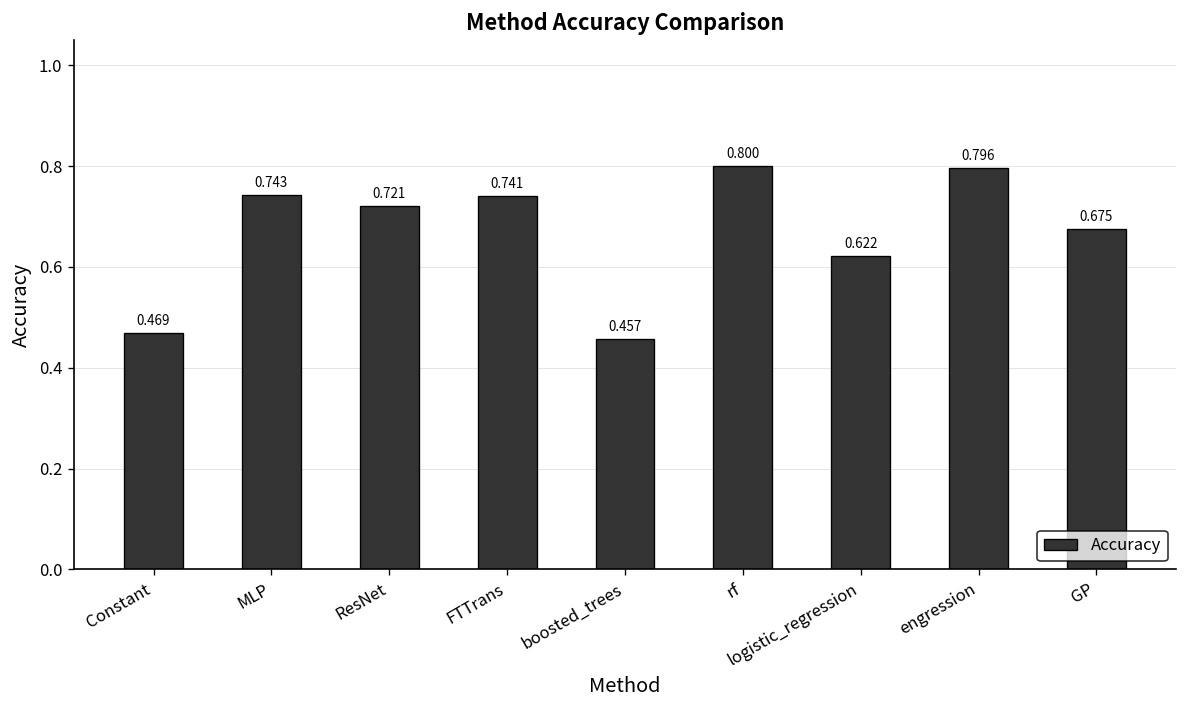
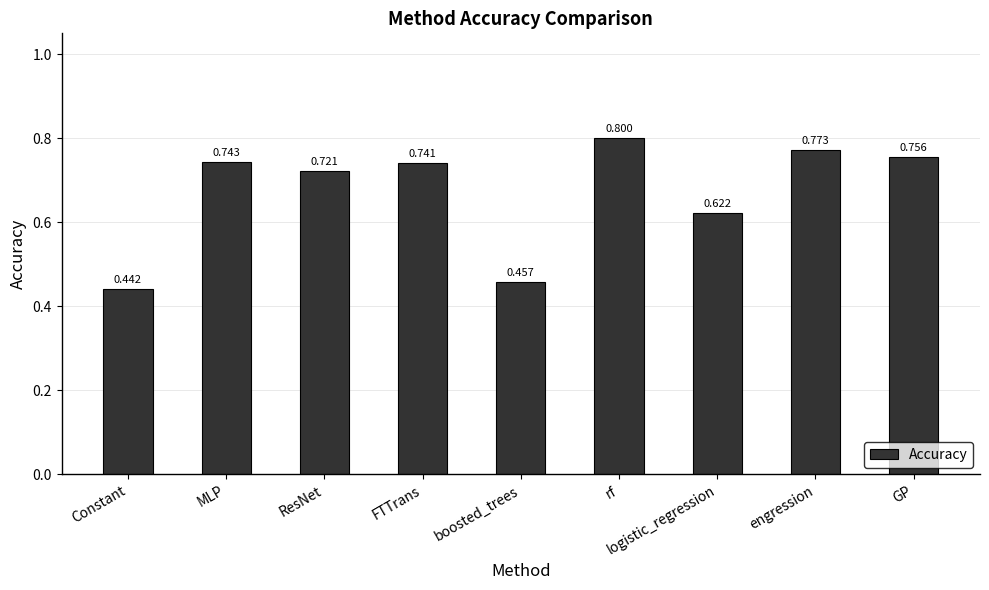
  {
-   "Constant": 0.469,
+   "Constant": 0.442,
    "MLP": 0.743,
    "ResNet": 0.721,
    "FTTrans": 0.741,
    "boosted_trees": 0.457,
    "rf": 0.800,
    "logistic_regression": 0.622,
-   "engression": 0.796,
-   "GP": 0.675
+   "engression": 0.773,
+   "GP": 0.756
  }
